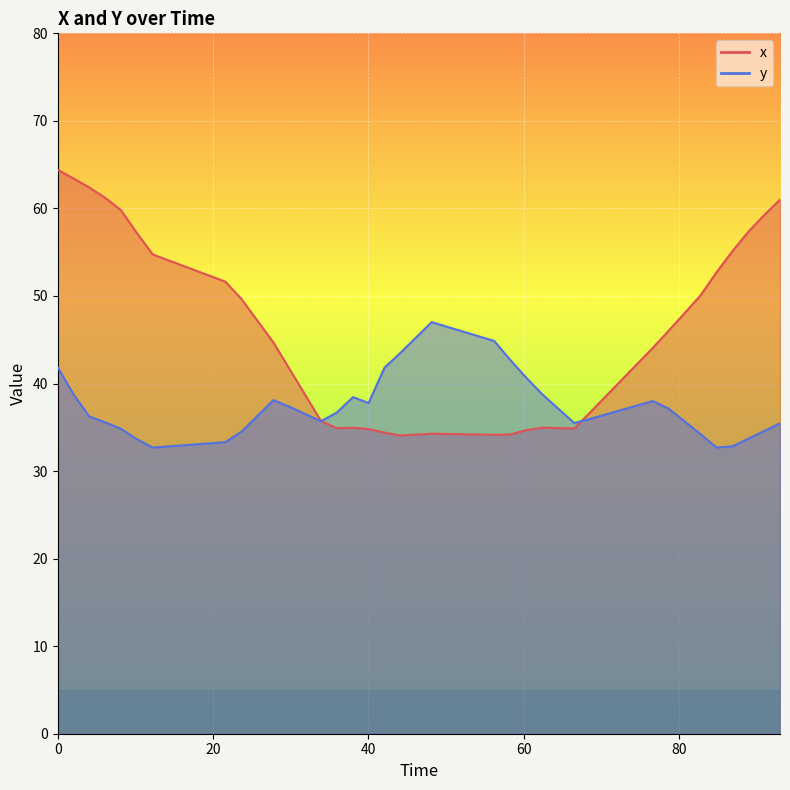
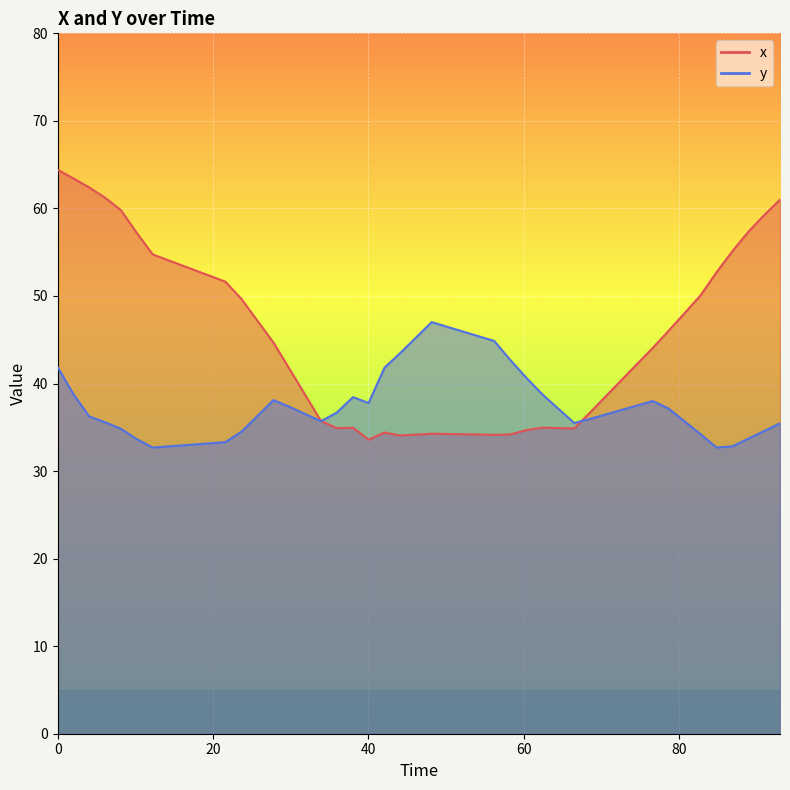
  {
    "x": {
      "0": 64,
-     "40": 35
+     "40": 34
    },
    "y": {
      "0": 42,
      "40": 38
    }
  }
